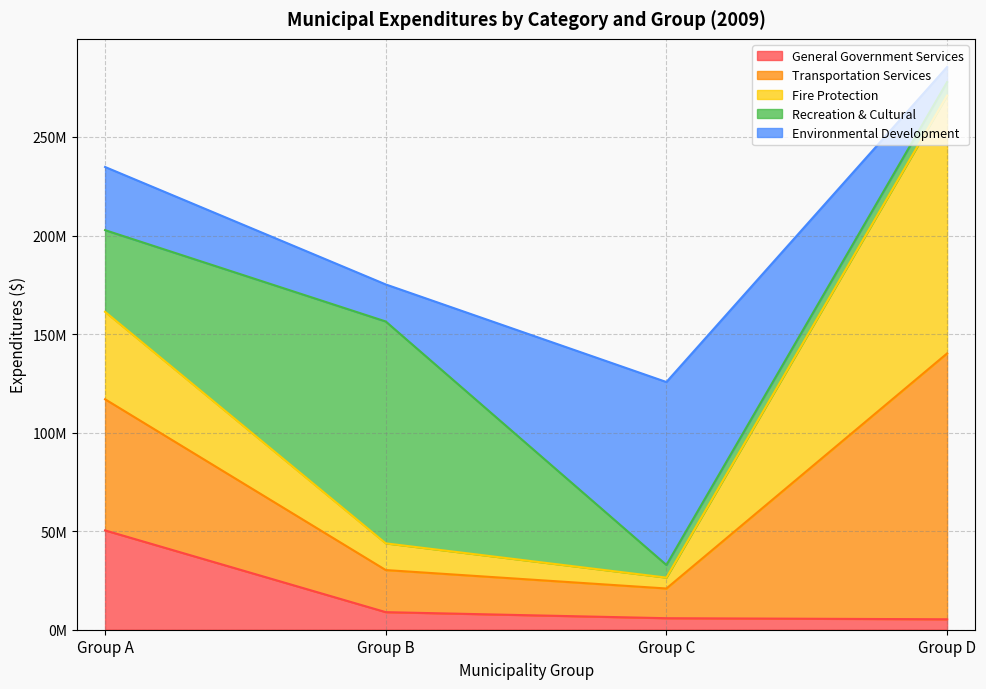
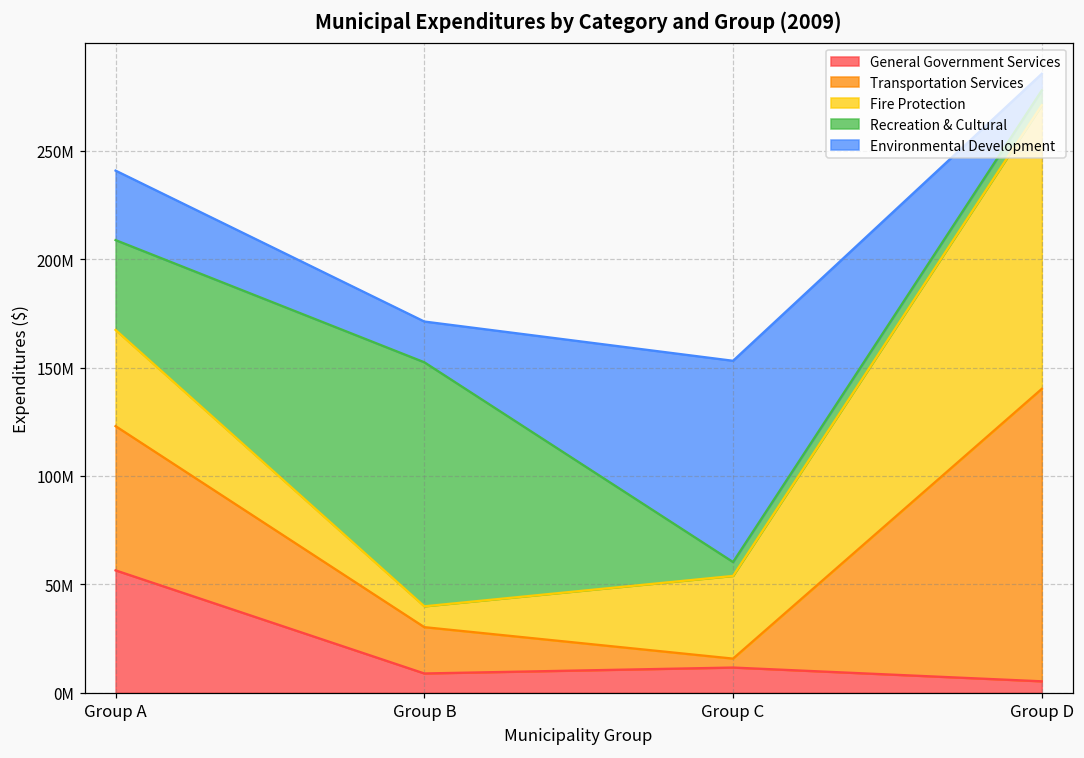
  {
    "General Government Services": {
-     "Group A": 50000000,
+     "Group A": 56000000,
      "Group B": 9000000,
-     "Group C": 6000000,
+     "Group C": 12000000,
      "Group D": 5000000
    },
    "Transportation Services": {
      "Group A": 67000000,
      "Group B": 21000000,
-     "Group C": 15000000,
+     "Group C": 4000000,
      "Group D": 135000000
    },
    "Fire Protection": {
      "Group A": 44000000,
-     "Group B": 14000000,
-     "Group C": 6000000
+     "Group B": 10000000,
+     "Group C": 38000000
    },
    "Recreation & Cultural": {
      "Group A": 41000000,
      "Group B": 113000000,
      "Group C": 6000000
    },
    "Environmental Development": {
      "Group A": 32000000,
      "Group B": 19000000,
      "Group C": 93000000
    }
  }
